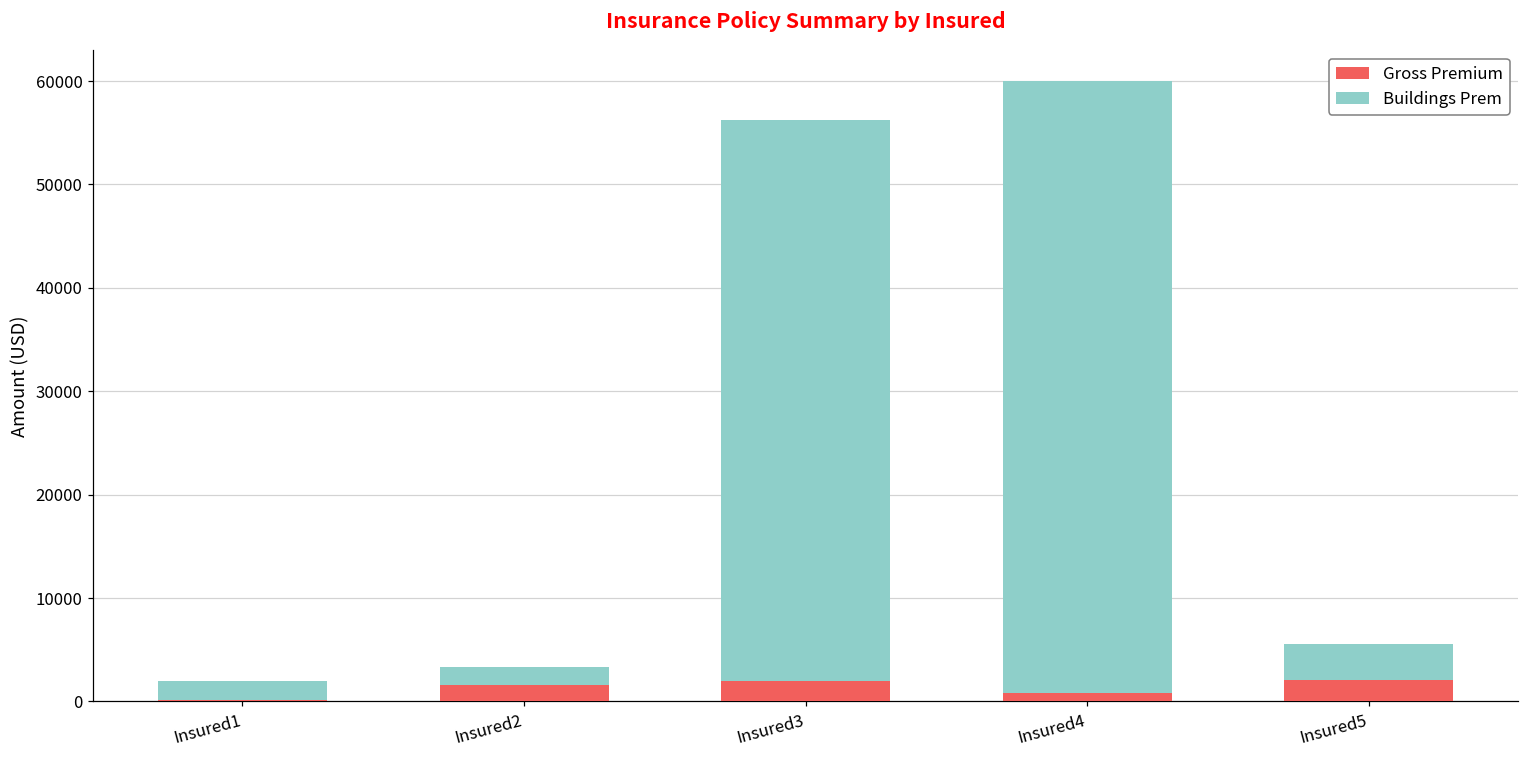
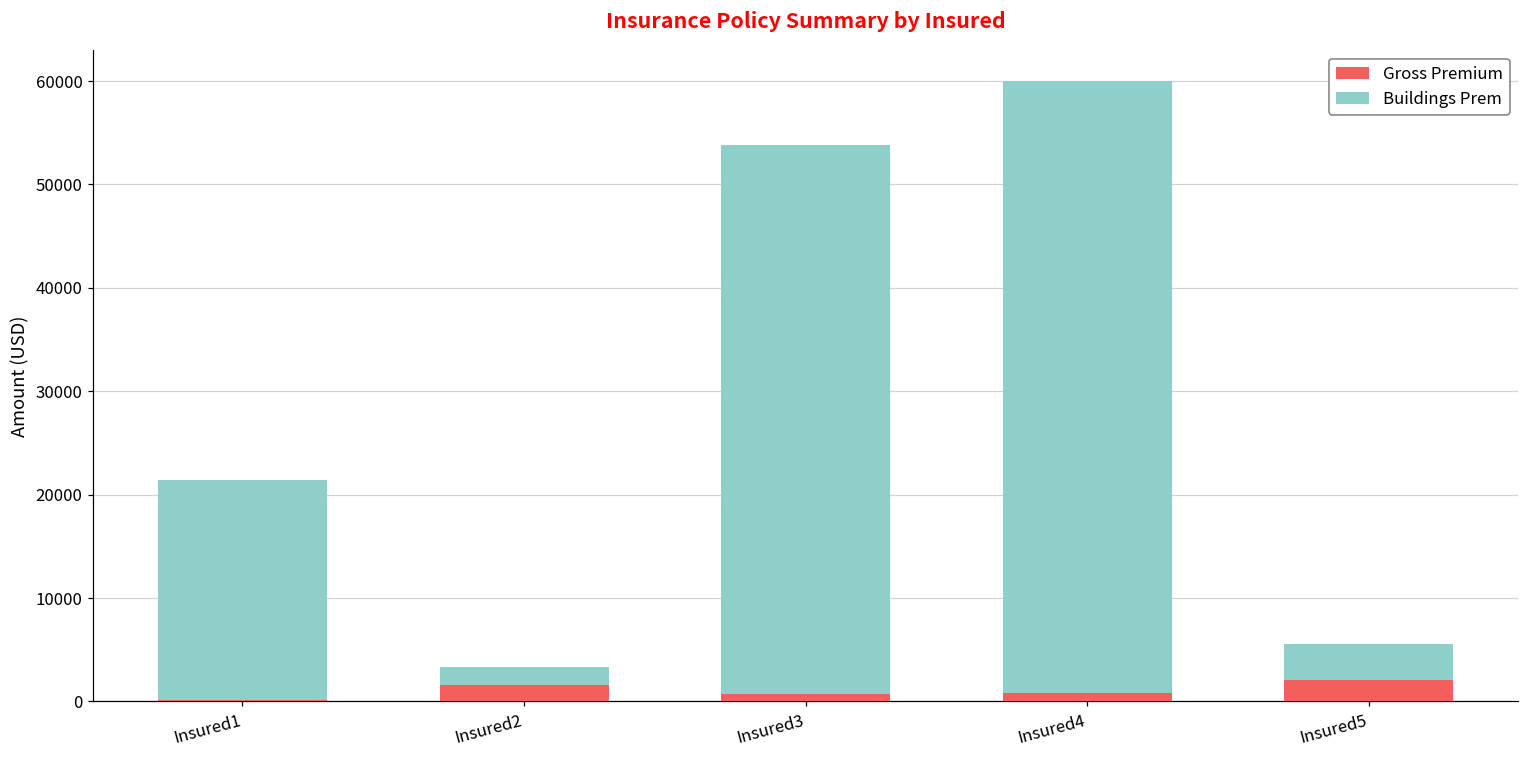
  {
    "Gross Premium": {
      "Insured2": 2000,
-     "Insured3": 2000,
+     "Insured3": 1000,
      "Insured4": 1000,
      "Insured5": 2000
    },
    "Buildings Prem": {
-     "Insured1": 2000,
+     "Insured1": 21000,
      "Insured2": 2000,
-     "Insured3": 54000,
+     "Insured3": 53000,
      "Insured4": 59000,
      "Insured5": 4000
    }
  }
